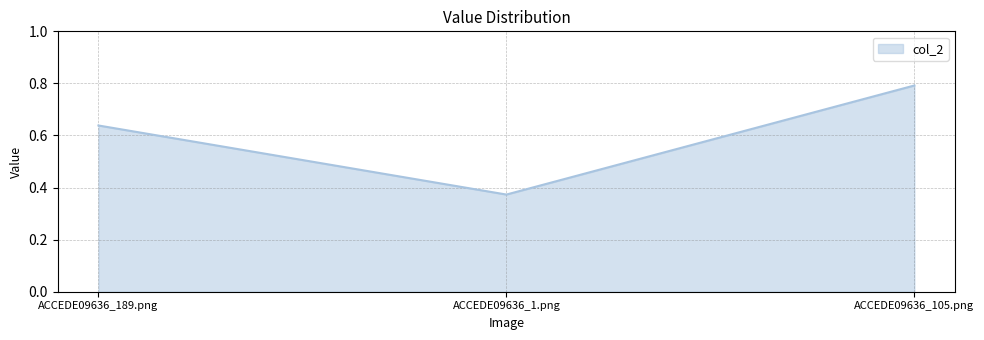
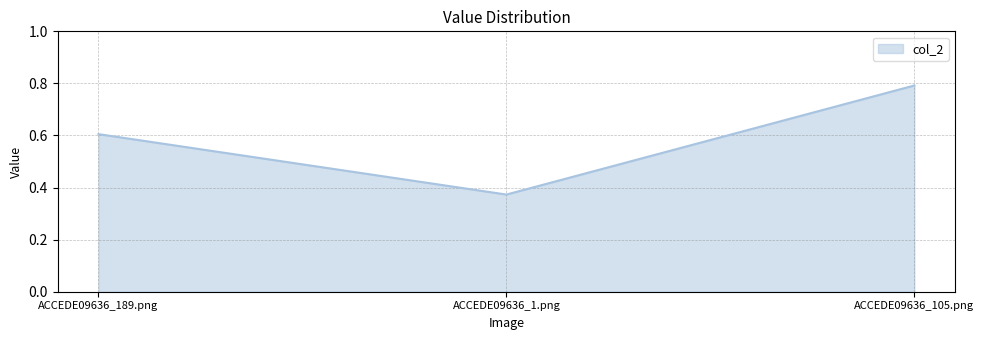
  {
-   "ACCEDE09636_189.png": 0.64,
+   "ACCEDE09636_189.png": 0.61,
    "ACCEDE09636_1.png": 0.37,
    "ACCEDE09636_105.png": 0.79
  }
